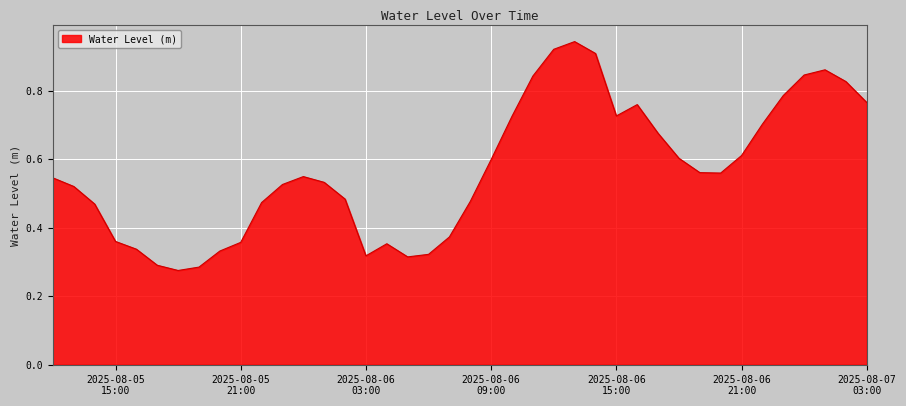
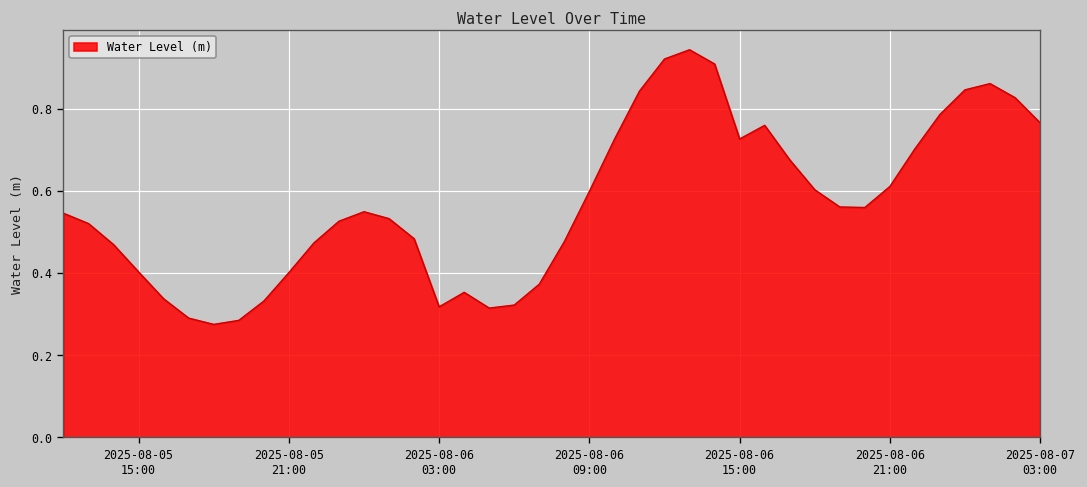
  {
-   "2025-08-05 15:00": 0.36,
-   "2025-08-05 21:00": 0.36,
+   "2025-08-05 15:00": 0.40,
+   "2025-08-05 21:00": 0.40,
    "2025-08-06 03:00": 0.32,
    "2025-08-06 09:00": 0.60,
    "2025-08-06 15:00": 0.73,
    "2025-08-06 21:00": 0.61,
    "2025-08-07 03:00": 0.77
  }
